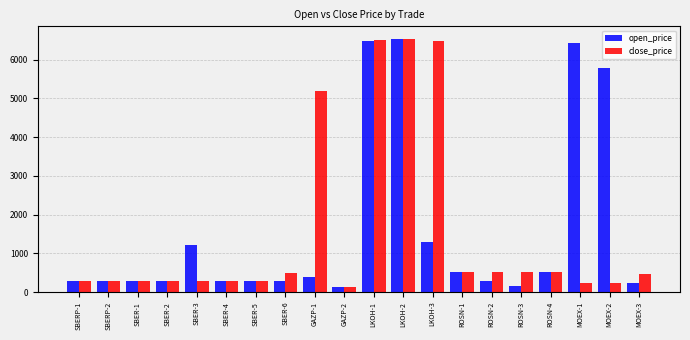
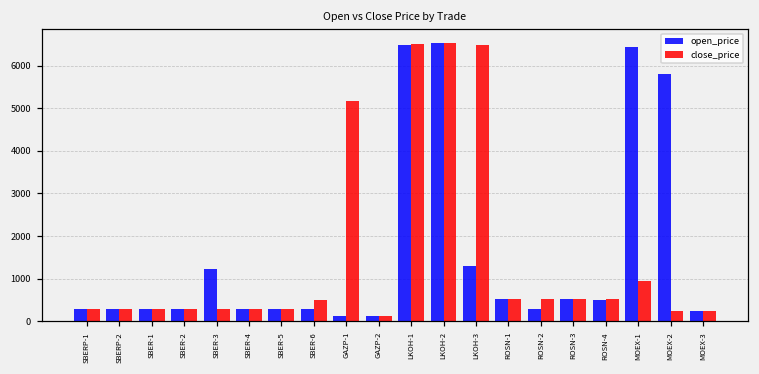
  {
    "open_price": {
      "SBERP-1": 300,
      "SBERP-2": 300,
      "SBER-1": 300,
      "SBER-2": 300,
      "SBER-3": 1200,
      "SBER-4": 300,
      "SBER-5": 300,
      "SBER-6": 300,
-     "GAZP-1": 400,
+     "GAZP-1": 100,
      "GAZP-2": 100,
      "LKOH-1": 6500,
      "LKOH-2": 6500,
      "LKOH-3": 1300,
      "ROSN-1": 500,
      "ROSN-2": 300,
-     "ROSN-3": 200,
+     "ROSN-3": 500,
      "ROSN-4": 500,
      "MOEX-1": 6400,
      "MOEX-2": 5800,
      "MOEX-3": 200
    },
    "close_price": {
      "SBERP-1": 300,
      "SBERP-2": 300,
      "SBER-1": 300,
      "SBER-2": 300,
      "SBER-3": 300,
      "SBER-4": 300,
      "SBER-5": 300,
      "SBER-6": 500,
      "GAZP-1": 5200,
      "GAZP-2": 100,
      "LKOH-1": 6500,
      "LKOH-2": 6500,
      "LKOH-3": 6500,
      "ROSN-1": 500,
      "ROSN-2": 500,
      "ROSN-3": 500,
      "ROSN-4": 500,
-     "MOEX-1": 200,
+     "MOEX-1": 900,
      "MOEX-2": 200,
-     "MOEX-3": 500
+     "MOEX-3": 200
    }
  }
